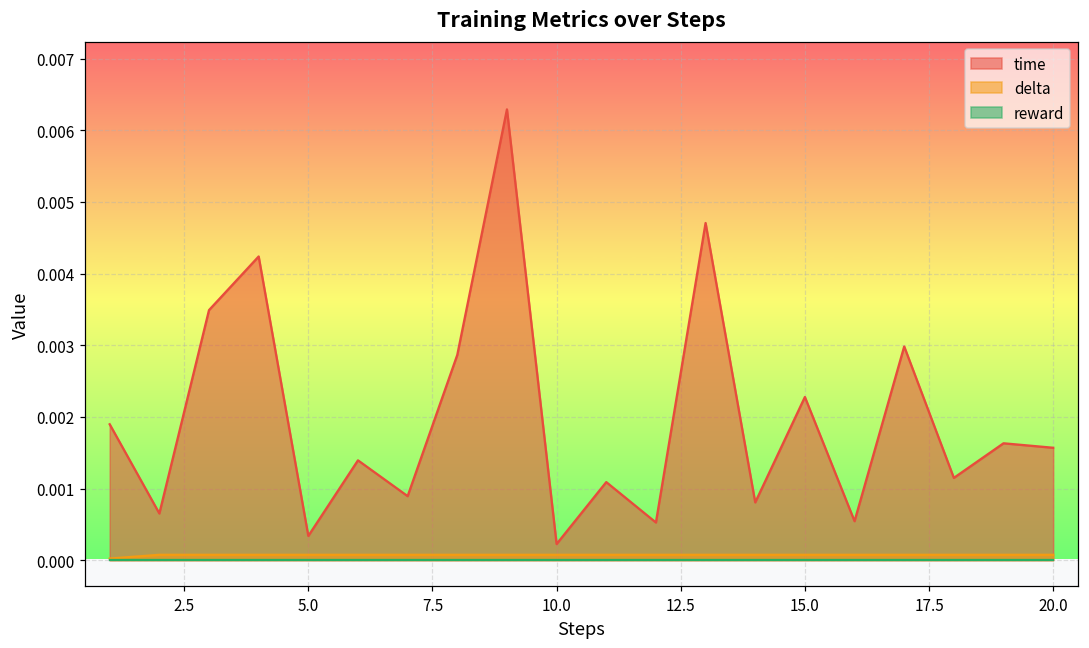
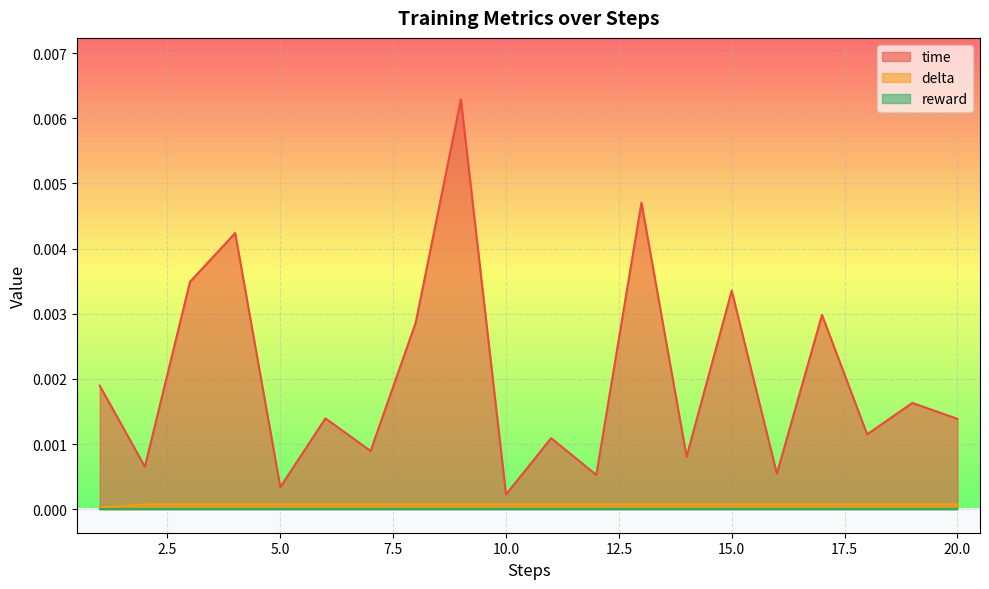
  {
    "time": {
      "5.0": 0.0003,
      "10.0": 0.0002,
-     "15.0": 0.0023,
-     "20.0": 0.0016
+     "15.0": 0.0034,
+     "20.0": 0.0014
    },
    "delta": {
      "5.0": 0.0001,
      "10.0": 0.0001,
      "15.0": 0.0001,
      "20.0": 0.0001
    },
    "reward": {
      "5.0": 0.0000,
      "10.0": 0.0000,
      "15.0": 0.0000,
      "20.0": 0.0000
    }
  }
